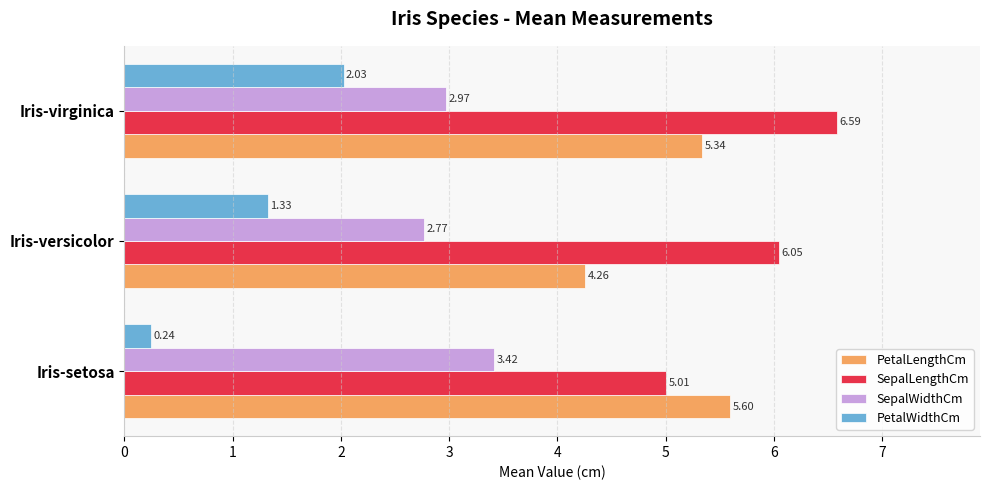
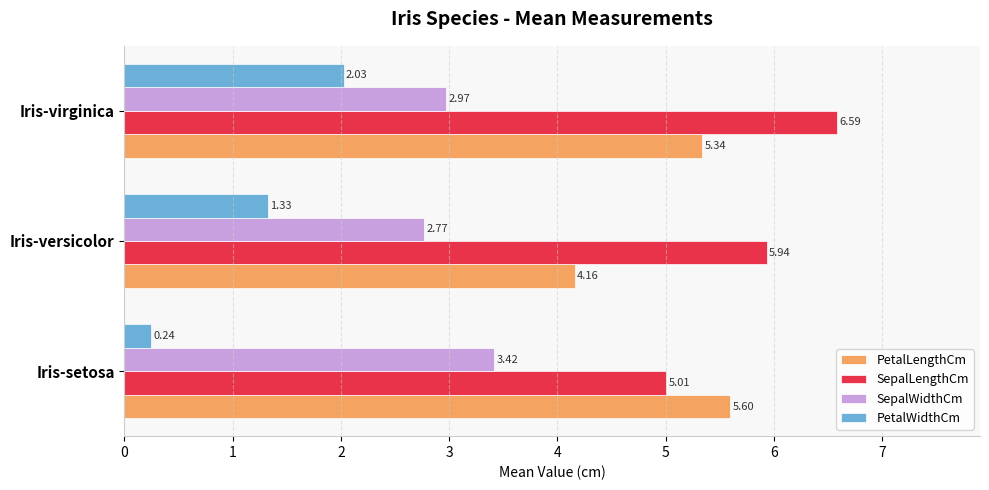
  {
    "PetalLengthCm": {
      "Iris-virginica": 5.34,
-     "Iris-versicolor": 4.26,
+     "Iris-versicolor": 4.16,
      "Iris-setosa": 5.60
    },
    "SepalLengthCm": {
      "Iris-virginica": 6.59,
-     "Iris-versicolor": 6.05,
+     "Iris-versicolor": 5.94,
      "Iris-setosa": 5.01
    },
    "SepalWidthCm": {
      "Iris-virginica": 2.97,
      "Iris-versicolor": 2.77,
      "Iris-setosa": 3.42
    },
    "PetalWidthCm": {
      "Iris-virginica": 2.03,
      "Iris-versicolor": 1.33,
      "Iris-setosa": 0.24
    }
  }
